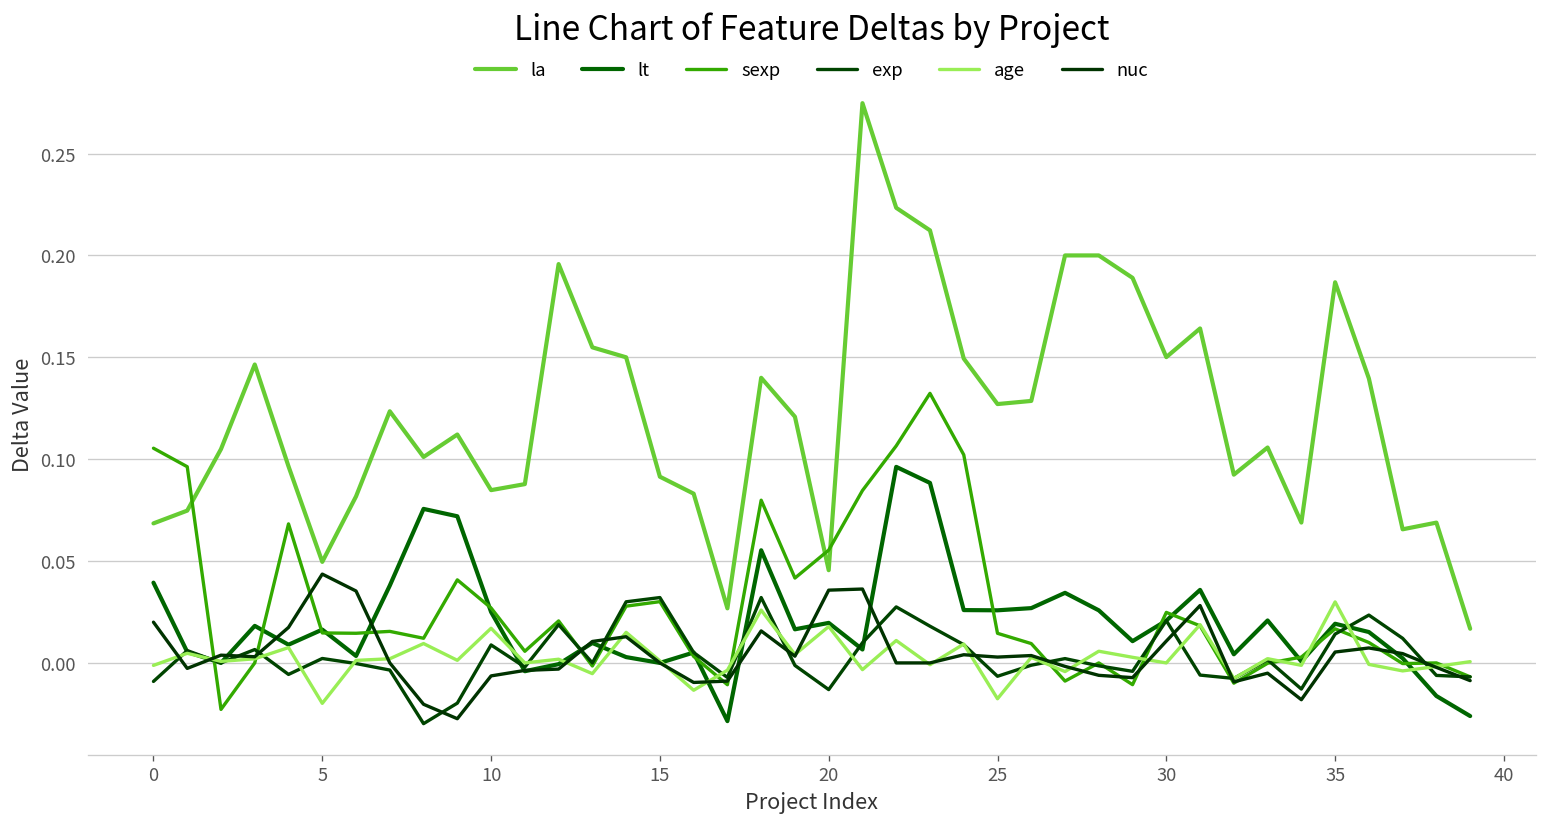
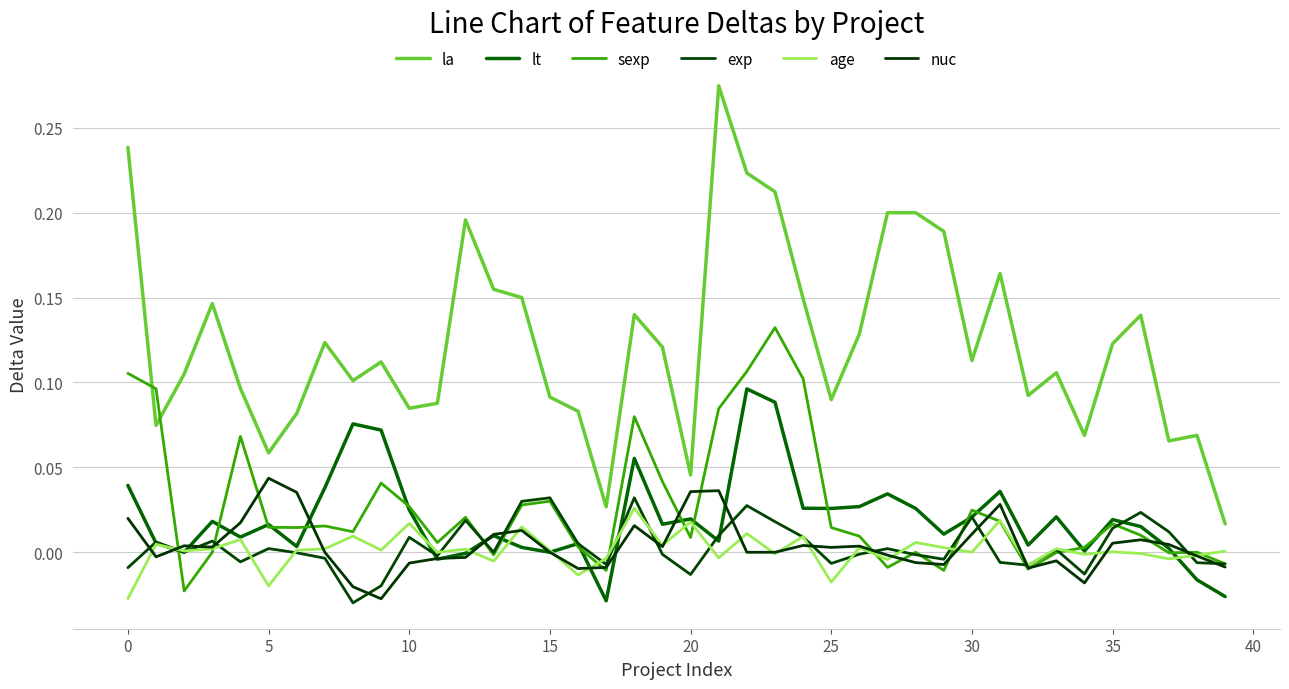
  {
    "la": {
-     "0": 0.068,
-     "5": 0.050,
+     "0": 0.238,
+     "5": 0.059,
      "10": 0.085,
      "15": 0.091,
      "20": 0.046,
-     "25": 0.127,
-     "30": 0.150,
-     "35": 0.187
+     "25": 0.090,
+     "30": 0.113,
+     "35": 0.123
    },
    "sexp": {
      "0": 0.105,
      "5": 0.015,
      "10": 0.027,
      "15": 0.030,
-     "20": 0.055,
+     "20": 0.009,
      "25": 0.015,
      "30": 0.025,
      "35": 0.017
    },
    "age": {
-     "0": -0.001,
+     "0": -0.027,
      "5": -0.020,
      "10": 0.017,
      "20": 0.018,
      "25": -0.018,
      "30": 0.000,
-     "35": 0.030
+     "35": 0.000
    }
  }
